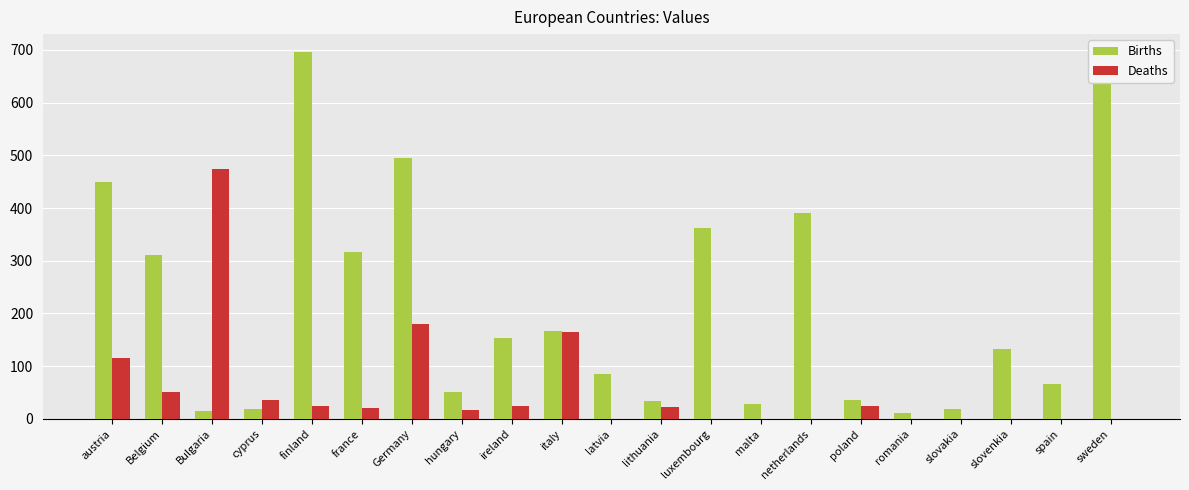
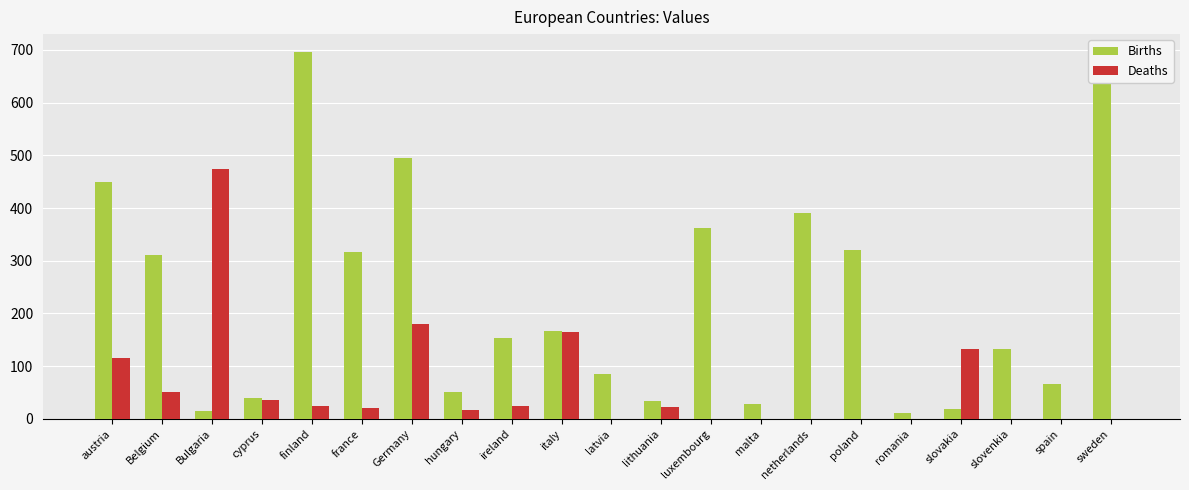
  {
    "Births": {
      "austria": 450,
      "Belgium": 310,
      "Bulgaria": 10,
-     "cyprus": 20,
+     "cyprus": 40,
      "finland": 700,
      "france": 320,
      "Germany": 490,
      "hungary": 50,
      "ireland": 150,
      "italy": 170,
      "latvia": 80,
      "lithuania": 30,
      "luxembourg": 360,
      "malta": 30,
      "netherlands": 390,
-     "poland": 30,
+     "poland": 320,
      "romania": 10,
      "slovakia": 20,
      "slovenkia": 130,
      "spain": 70
    },
    "Deaths": {
      "austria": 120,
      "Belgium": 50,
      "Bulgaria": 470,
      "cyprus": 40,
      "finland": 20,
      "france": 20,
      "Germany": 180,
      "hungary": 20,
      "ireland": 20,
      "italy": 160,
      "latvia": 0,
      "lithuania": 20,
      "luxembourg": 0,
      "malta": 0,
      "netherlands": 0,
-     "poland": 20,
+     "poland": 0,
      "romania": 0,
-     "slovakia": 0,
+     "slovakia": 130,
      "slovenkia": 0,
      "spain": 0,
      "sweden": 0
    }
  }
